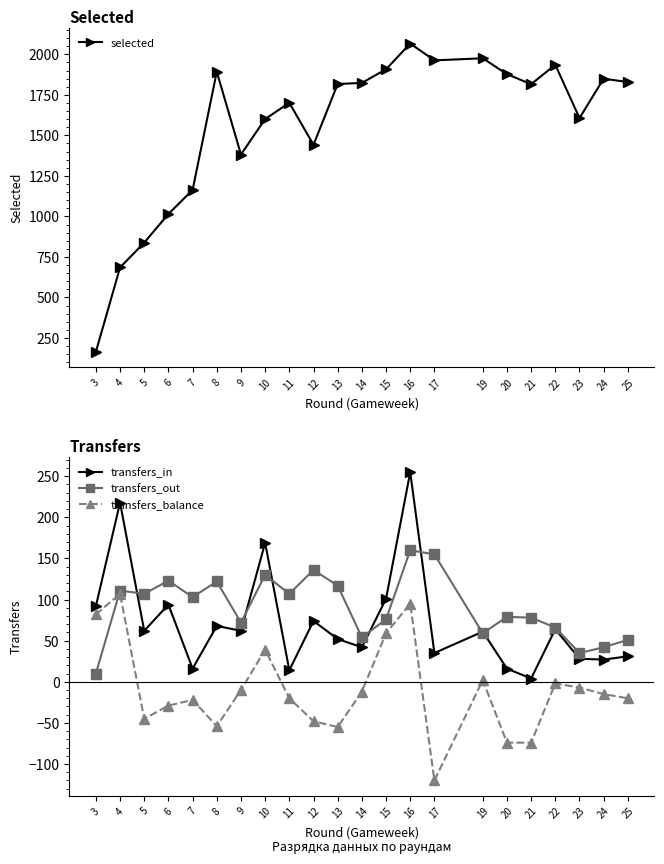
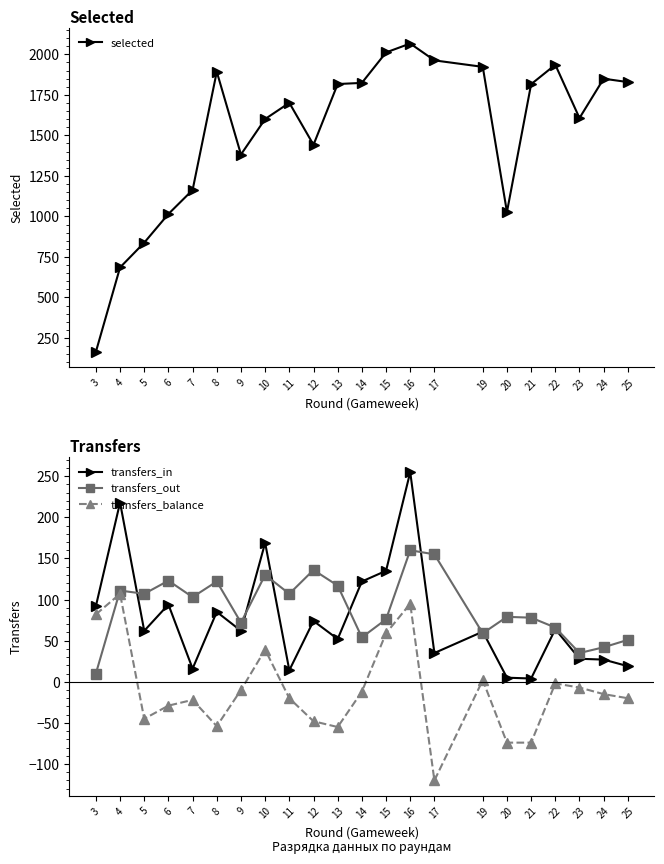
  {
    "Selected": {
      "3": 160,
      "4": 690,
      "5": 840,
      "6": 1020,
      "7": 1160,
      "8": 1890,
      "9": 1380,
      "10": 1600,
      "11": 1700,
      "12": 1440,
      "13": 1820,
      "14": 1820,
-     "15": 1910,
+     "15": 2010,
      "16": 2070,
      "17": 1960,
-     "19": 1980,
-     "20": 1880,
+     "19": 1920,
+     "20": 1030,
      "21": 1820,
      "22": 1940,
      "23": 1610,
      "24": 1850,
      "25": 1830
    },
    "Transfers": {
      "transfers_in": {
        "3": 90,
        "4": 220,
        "5": 60,
        "6": 90,
        "7": 20,
-       "8": 70,
+       "8": 90,
        "9": 60,
        "10": 170,
        "11": 10,
        "12": 70,
        "13": 50,
-       "14": 40,
-       "15": 100,
+       "14": 120,
+       "15": 140,
        "16": 260,
        "17": 40,
-       "20": 20,
+       "20": 10,
        "21": 0,
        "23": 30,
        "24": 30,
-       "25": 30
+       "25": 20
      }
    }
  }
